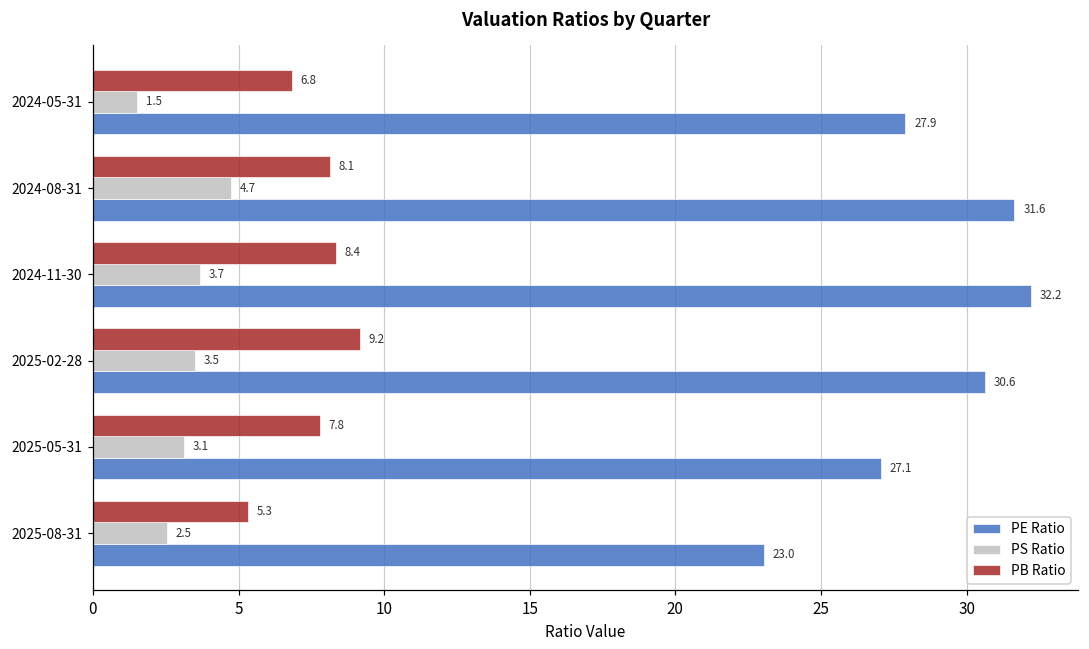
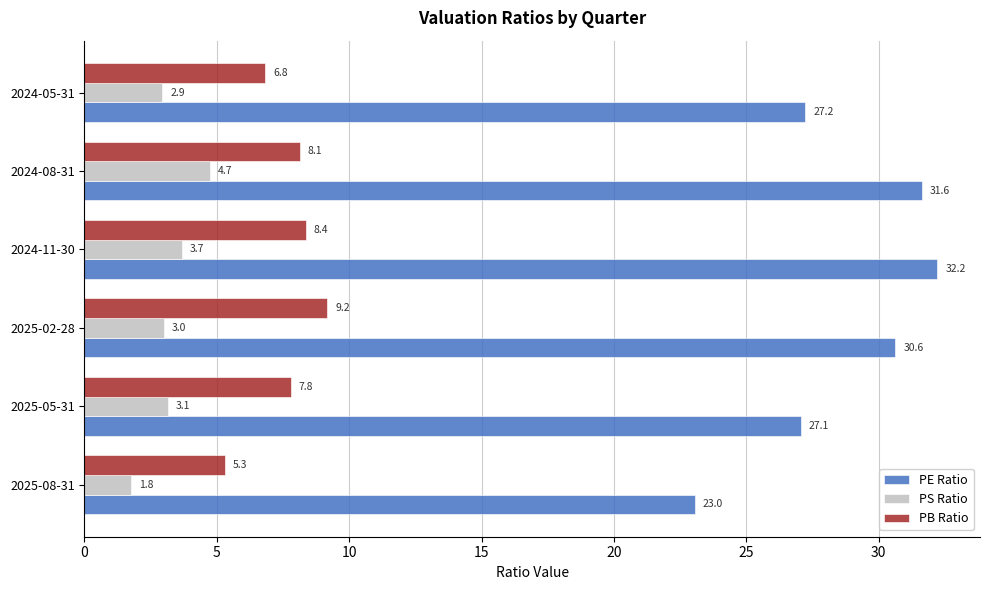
  {
    "PE Ratio": {
-     "2024-05-31": 27.9,
+     "2024-05-31": 27.2,
      "2024-08-31": 31.6,
      "2024-11-30": 32.2,
      "2025-02-28": 30.6,
      "2025-05-31": 27.1,
      "2025-08-31": 23.0
    },
    "PS Ratio": {
-     "2024-05-31": 1.5,
+     "2024-05-31": 2.9,
      "2024-08-31": 4.7,
      "2024-11-30": 3.7,
-     "2025-02-28": 3.5,
+     "2025-02-28": 3.0,
      "2025-05-31": 3.1,
-     "2025-08-31": 2.5
+     "2025-08-31": 1.8
    },
    "PB Ratio": {
      "2024-05-31": 6.8,
      "2024-08-31": 8.1,
      "2024-11-30": 8.4,
      "2025-02-28": 9.2,
      "2025-05-31": 7.8,
      "2025-08-31": 5.3
    }
  }
